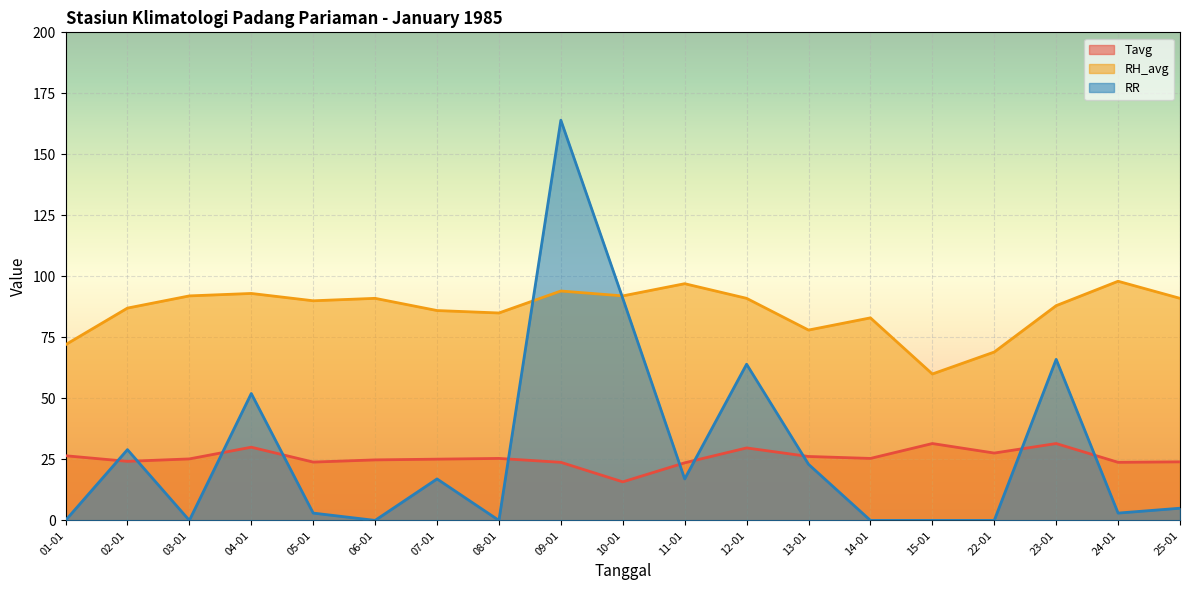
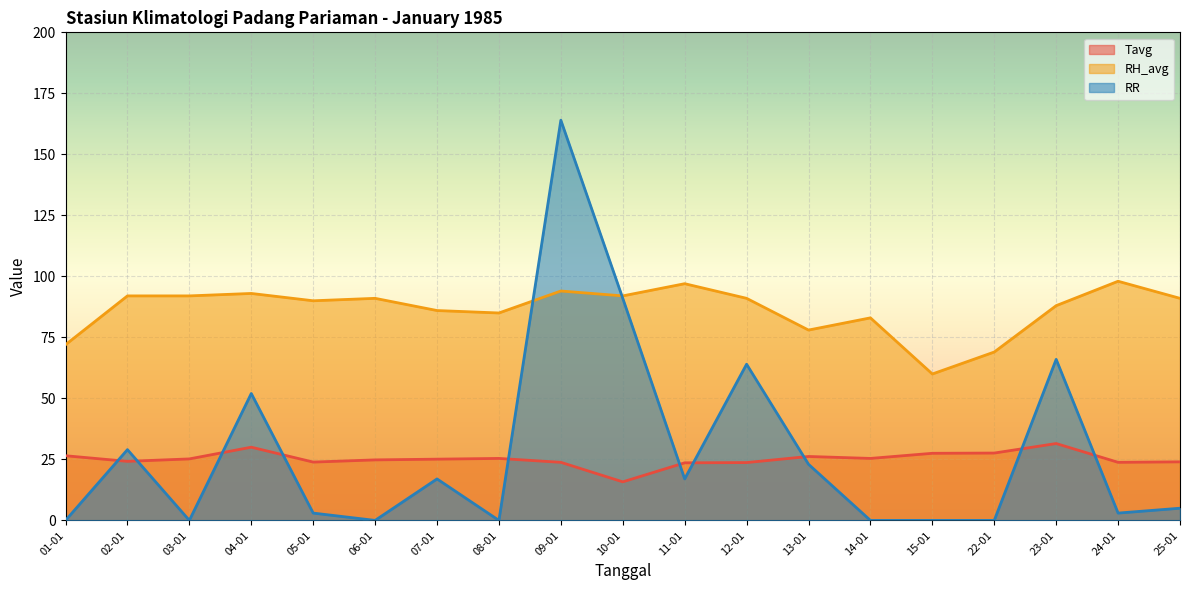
  {
    "Tavg": {
      "01-01": 27,
      "02-01": 24,
      "03-01": 25,
      "04-01": 30,
      "05-01": 24,
      "06-01": 25,
      "07-01": 25,
      "08-01": 25,
      "09-01": 24,
      "10-01": 16,
      "11-01": 24,
-     "12-01": 30,
+     "12-01": 24,
      "13-01": 26,
      "14-01": 25,
-     "15-01": 32,
+     "15-01": 28,
      "22-01": 28,
      "23-01": 32,
      "24-01": 24,
      "25-01": 24
    },
    "RH_avg": {
      "01-01": 72,
-     "02-01": 87,
+     "02-01": 92,
      "03-01": 92,
      "04-01": 93,
      "05-01": 90,
      "06-01": 91,
      "07-01": 86,
      "08-01": 85,
      "09-01": 94,
      "11-01": 97,
      "12-01": 91,
      "13-01": 78,
      "14-01": 83,
      "15-01": 60,
      "22-01": 69,
      "23-01": 88,
      "24-01": 98,
      "25-01": 91
    },
    "RR": {
      "01-01": 0,
      "02-01": 29,
      "03-01": 0,
      "04-01": 52,
      "05-01": 3,
      "06-01": 0,
      "07-01": 17,
      "08-01": 0,
      "09-01": 164,
      "11-01": 17,
      "12-01": 64,
      "13-01": 23,
      "14-01": 0,
      "15-01": 0,
      "22-01": 0,
      "23-01": 66,
      "24-01": 3,
      "25-01": 5
    }
  }
